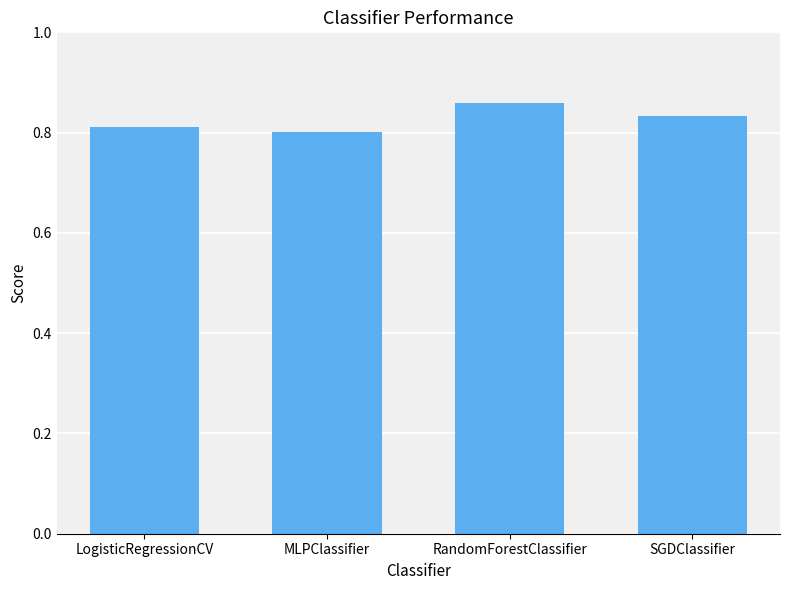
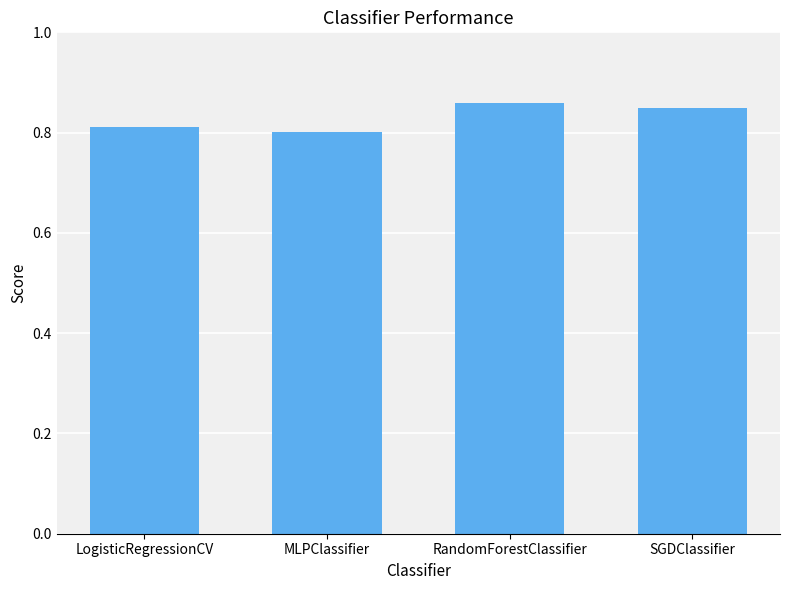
  {
    "LogisticRegressionCV": 0.81,
    "MLPClassifier": 0.80,
    "RandomForestClassifier": 0.86,
-   "SGDClassifier": 0.83
+   "SGDClassifier": 0.85
  }
